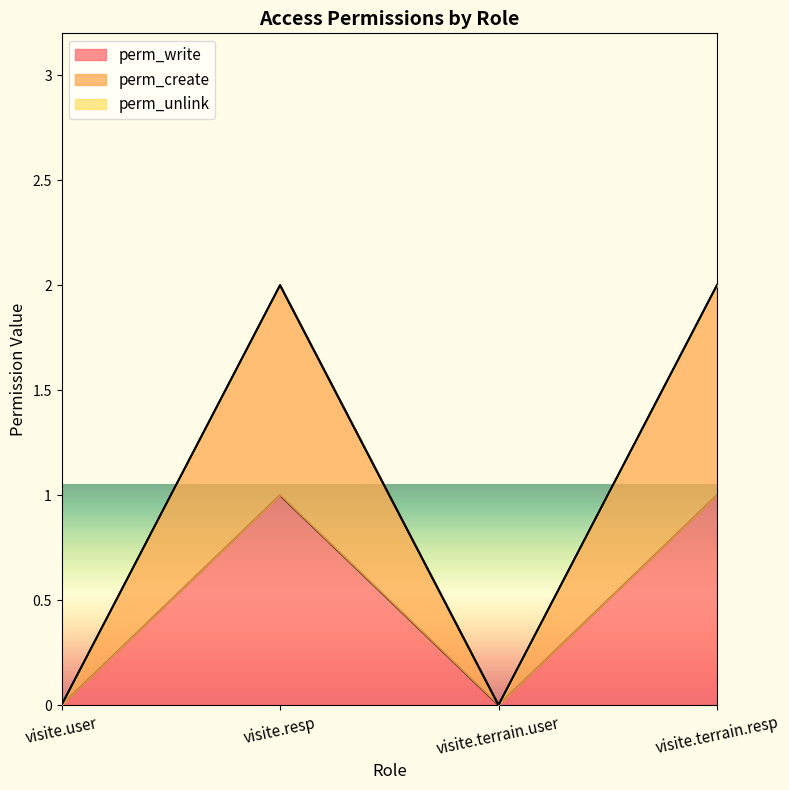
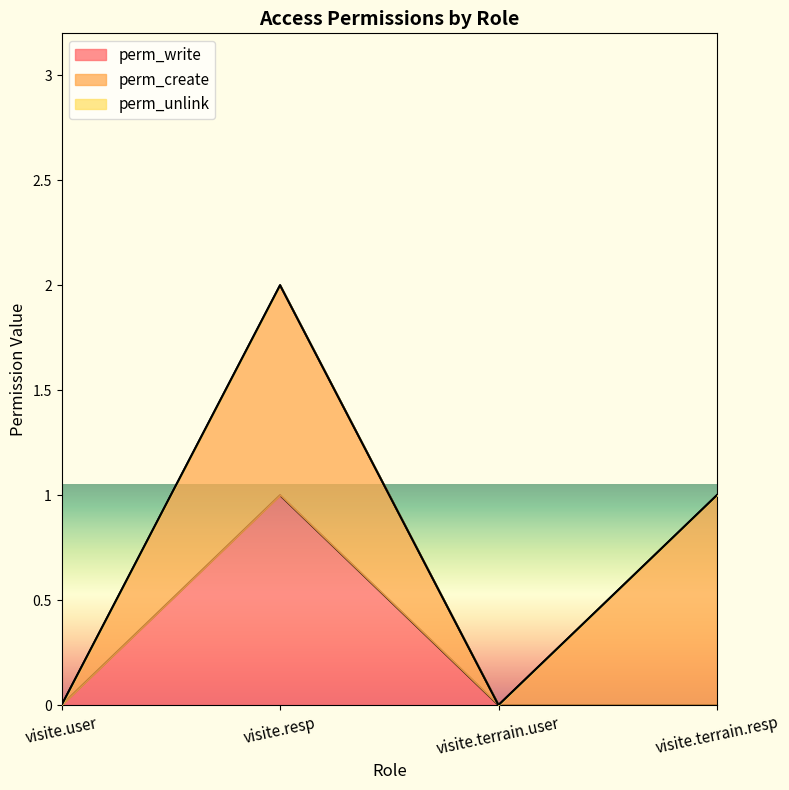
  {
    "perm_write": {
      "visite.resp": 1,
-     "visite.terrain.resp": 1
+     "visite.terrain.resp": 0
    }
  }
